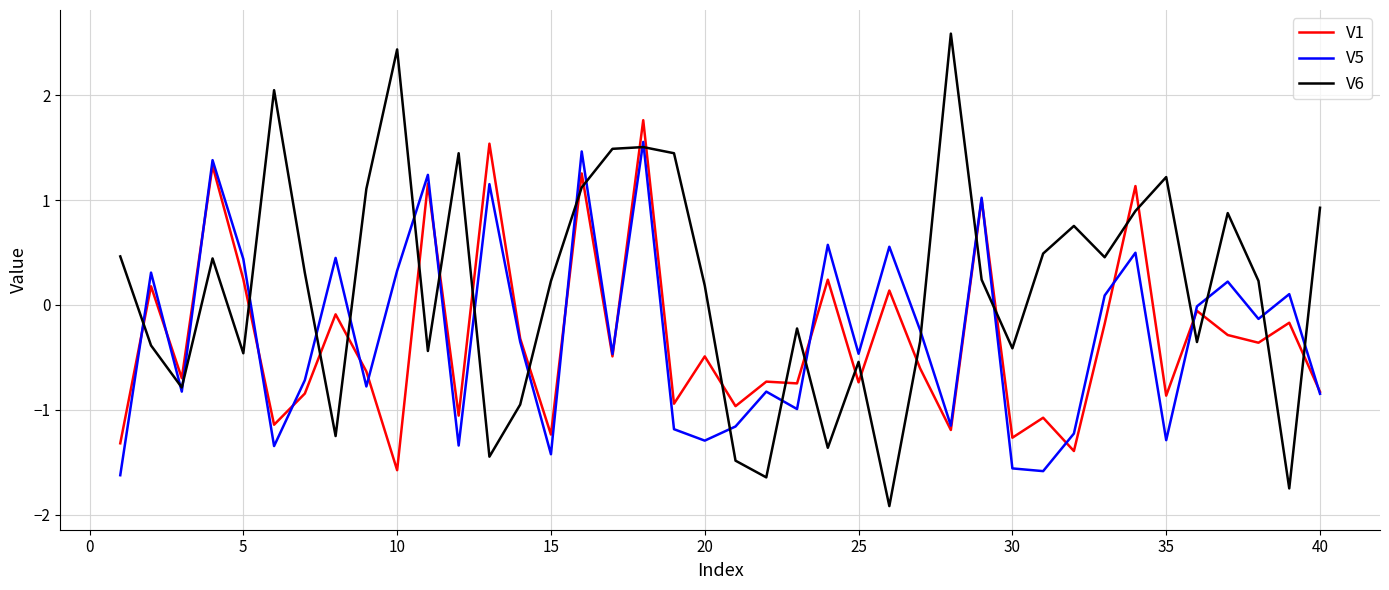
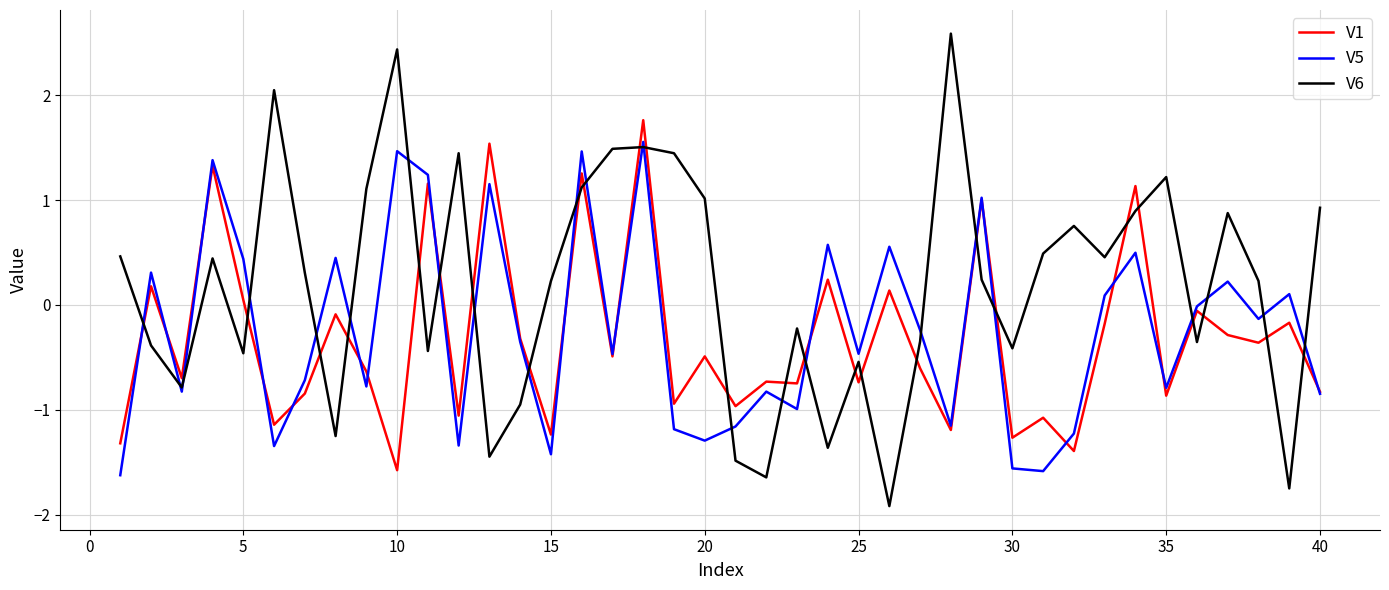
  {
    "V1": {
-     "5": 0.25,
+     "5": 0.05,
      "10": -1.57,
      "15": -1.23,
      "20": -0.49,
      "25": -0.74,
      "30": -1.26,
      "35": -0.86
    },
    "V5": {
      "5": 0.44,
-     "10": 0.33,
+     "10": 1.47,
      "15": -1.42,
      "20": -1.29,
      "25": -0.46,
      "30": -1.56,
-     "35": -1.29
+     "35": -0.79
    },
    "V6": {
      "5": -0.46,
      "10": 2.43,
      "15": 0.23,
-     "20": 0.19,
+     "20": 1.01,
      "25": -0.54,
      "30": -0.41,
      "35": 1.22,
      "40": 0.93
    }
  }
